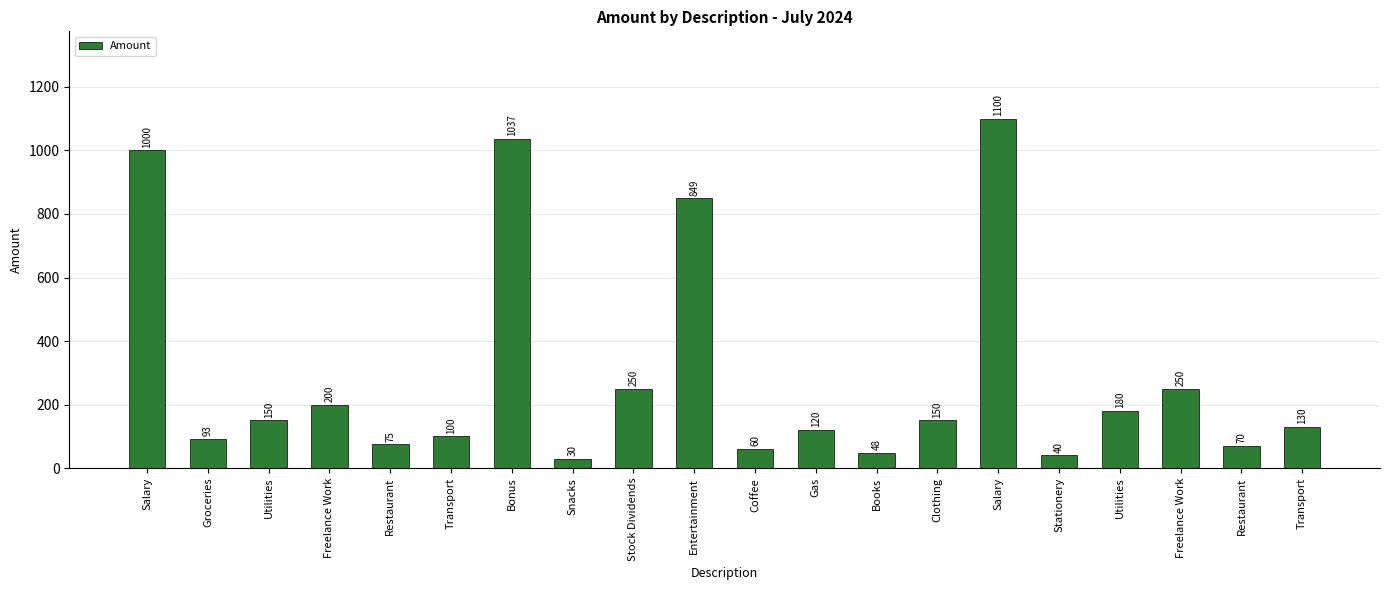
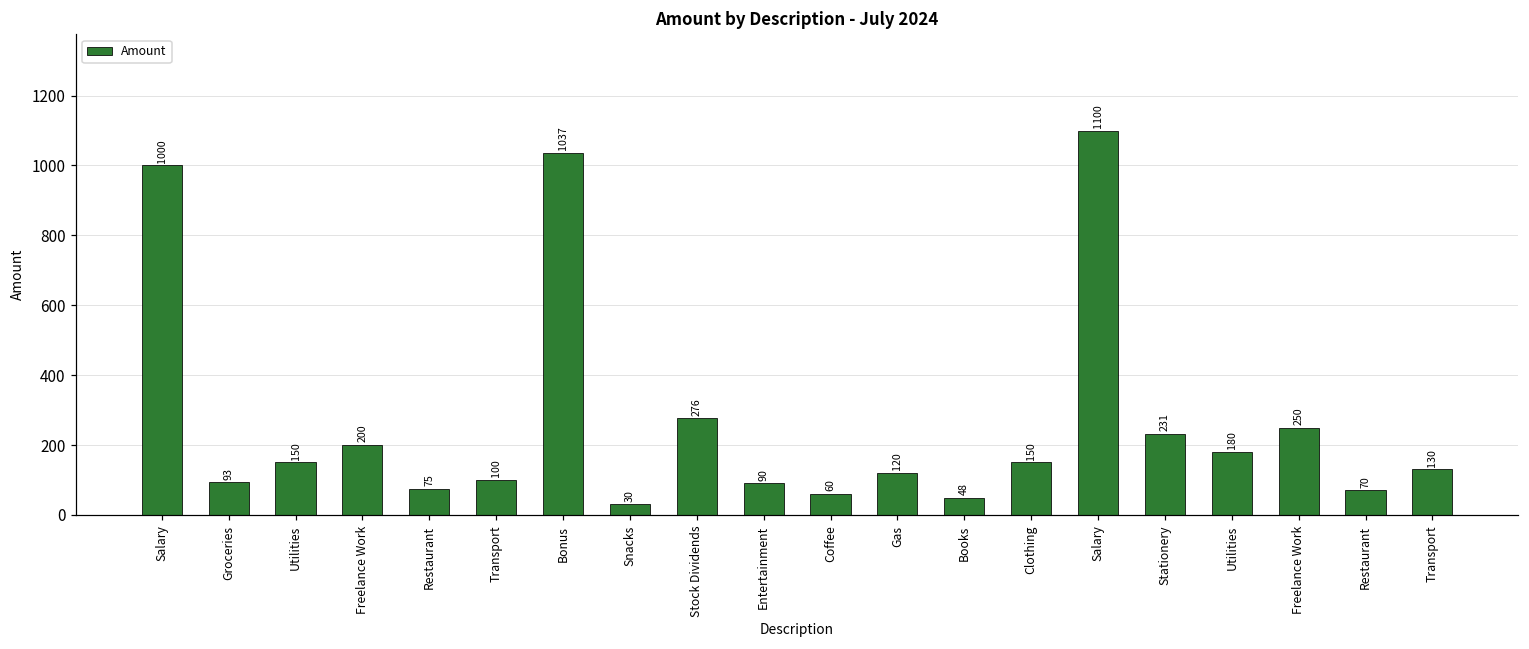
  {
    "Groceries": 93,
    "Bonus": 1037,
    "Snacks": 30,
-   "Stock Dividends": 250,
-   "Entertainment": 849,
+   "Stock Dividends": 276,
+   "Entertainment": 90,
    "Coffee": 60,
    "Gas": 120,
    "Books": 48,
    "Clothing": 150,
-   "Stationery": 40
+   "Stationery": 231
  }
